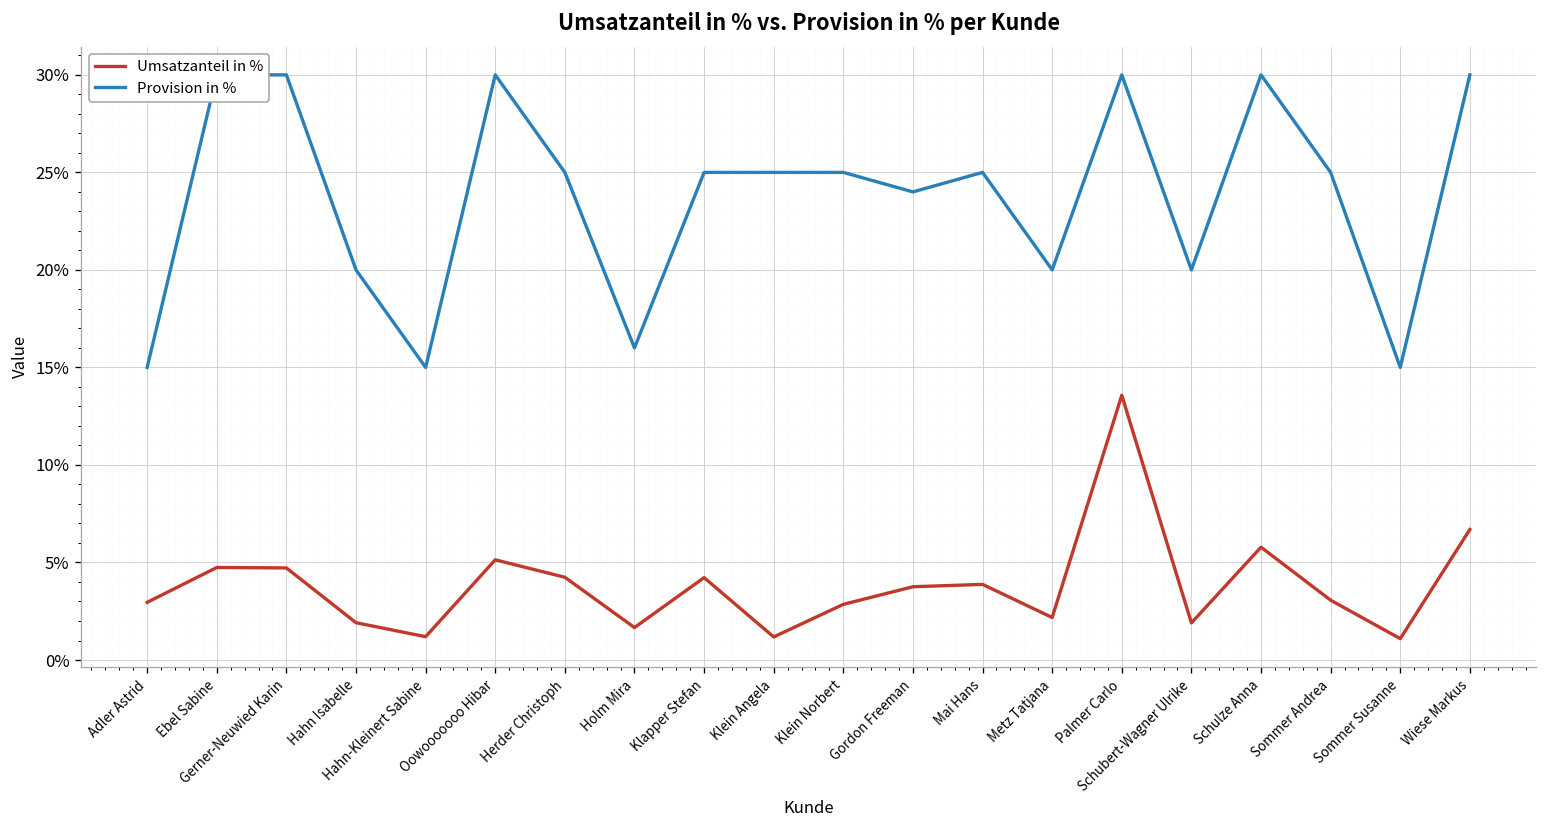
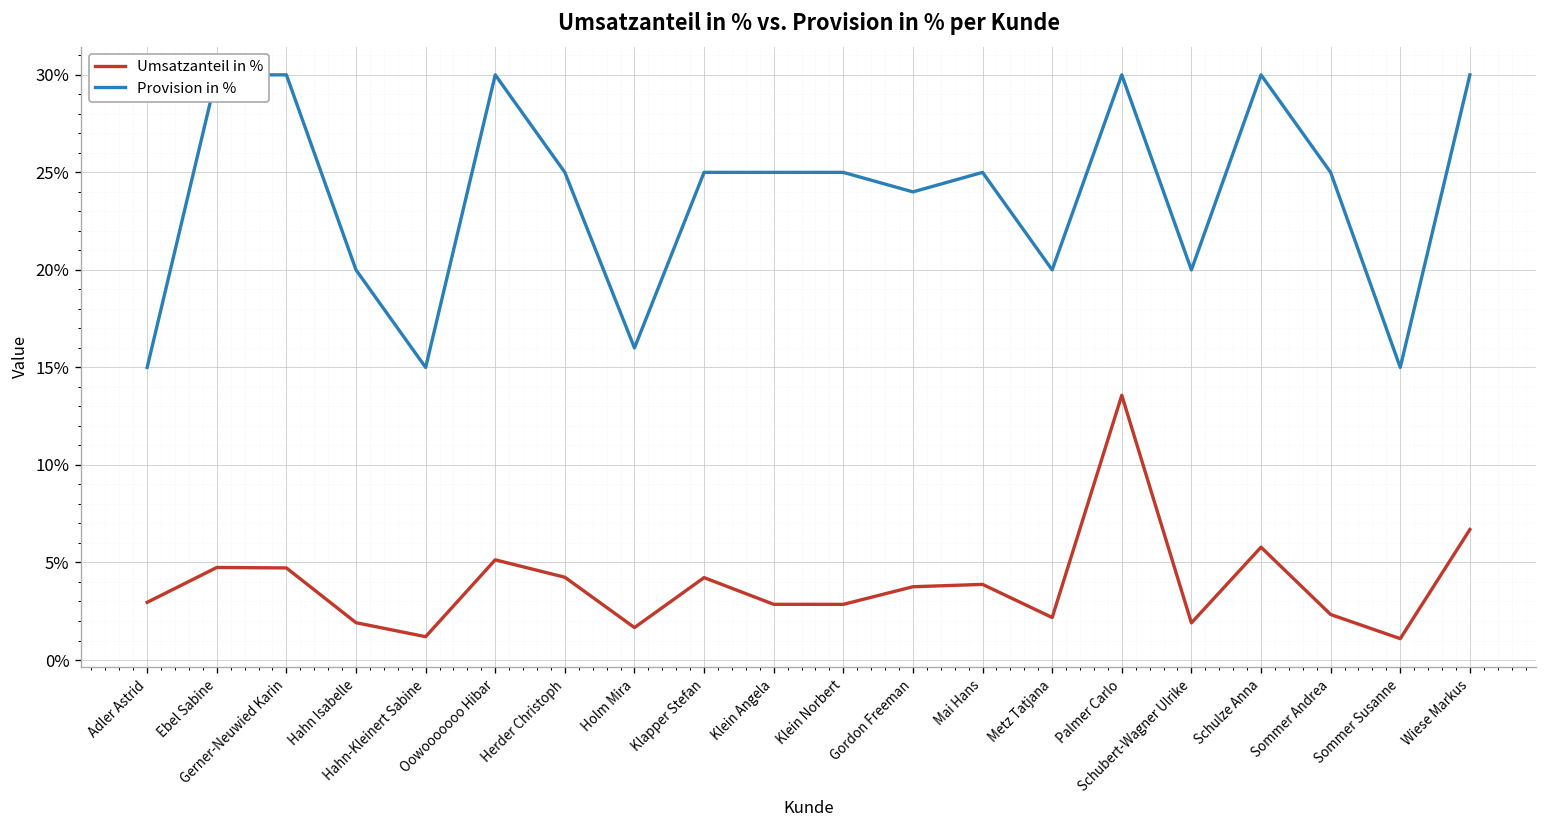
  {
    "Umsatzanteil in %": {
      "Adler Astrid": "3.0%",
      "Ebel Sabine": "4.7%",
      "Gerner-Neuwied Karin": "4.7%",
      "Hahn Isabelle": "1.9%",
      "Hahn-Kleinert Sabine": "1.2%",
      "Oowooooooo Hibar": "5.1%",
      "Herder Christoph": "4.2%",
      "Holm Mira": "1.7%",
      "Klapper Stefan": "4.2%",
-     "Klein Angela": "1.2%",
+     "Klein Angela": "2.9%",
      "Klein Norbert": "2.9%",
      "Gordon Freeman": "3.8%",
      "Mai Hans": "3.9%",
      "Metz Tatjana": "2.2%",
      "Palmer Carlo": "13.6%",
      "Schubert-Wagner Ulrike": "1.9%",
      "Schulze Anna": "5.8%",
-     "Sommer Andrea": "3.1%",
+     "Sommer Andrea": "2.3%",
      "Sommer Susanne": "1.1%",
      "Wiese Markus": "6.7%"
    },
    "Provision in %": {
      "Adler Astrid": "15.0%",
      "Gerner-Neuwied Karin": "30.0%",
      "Hahn Isabelle": "20.0%",
      "Hahn-Kleinert Sabine": "15.0%",
      "Oowooooooo Hibar": "30.0%",
      "Herder Christoph": "25.0%",
      "Holm Mira": "16.0%",
      "Klapper Stefan": "25.0%",
      "Klein Angela": "25.0%",
      "Klein Norbert": "25.0%",
      "Gordon Freeman": "24.0%",
      "Mai Hans": "25.0%",
      "Metz Tatjana": "20.0%",
      "Palmer Carlo": "30.0%",
      "Schubert-Wagner Ulrike": "20.0%",
      "Schulze Anna": "30.0%",
      "Sommer Andrea": "25.0%",
      "Sommer Susanne": "15.0%",
      "Wiese Markus": "30.0%"
    }
  }
